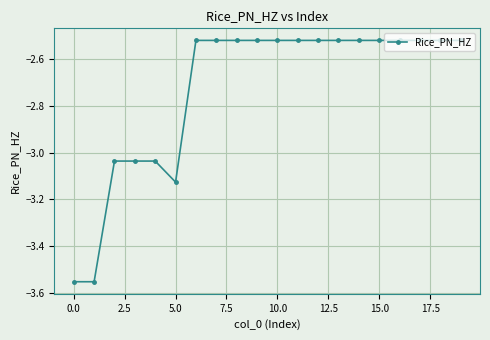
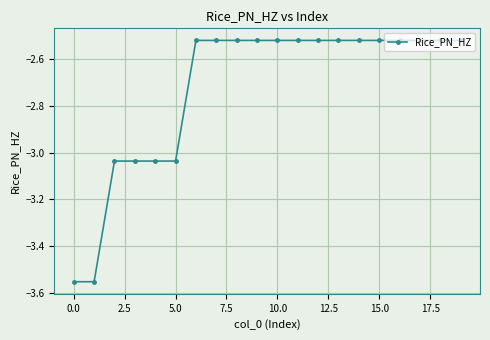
  {
    "0.0": -3.55,
-   "5.0": -3.13,
+   "5.0": -3.04,
    "10.0": -2.52,
    "15.0": -2.52
  }
